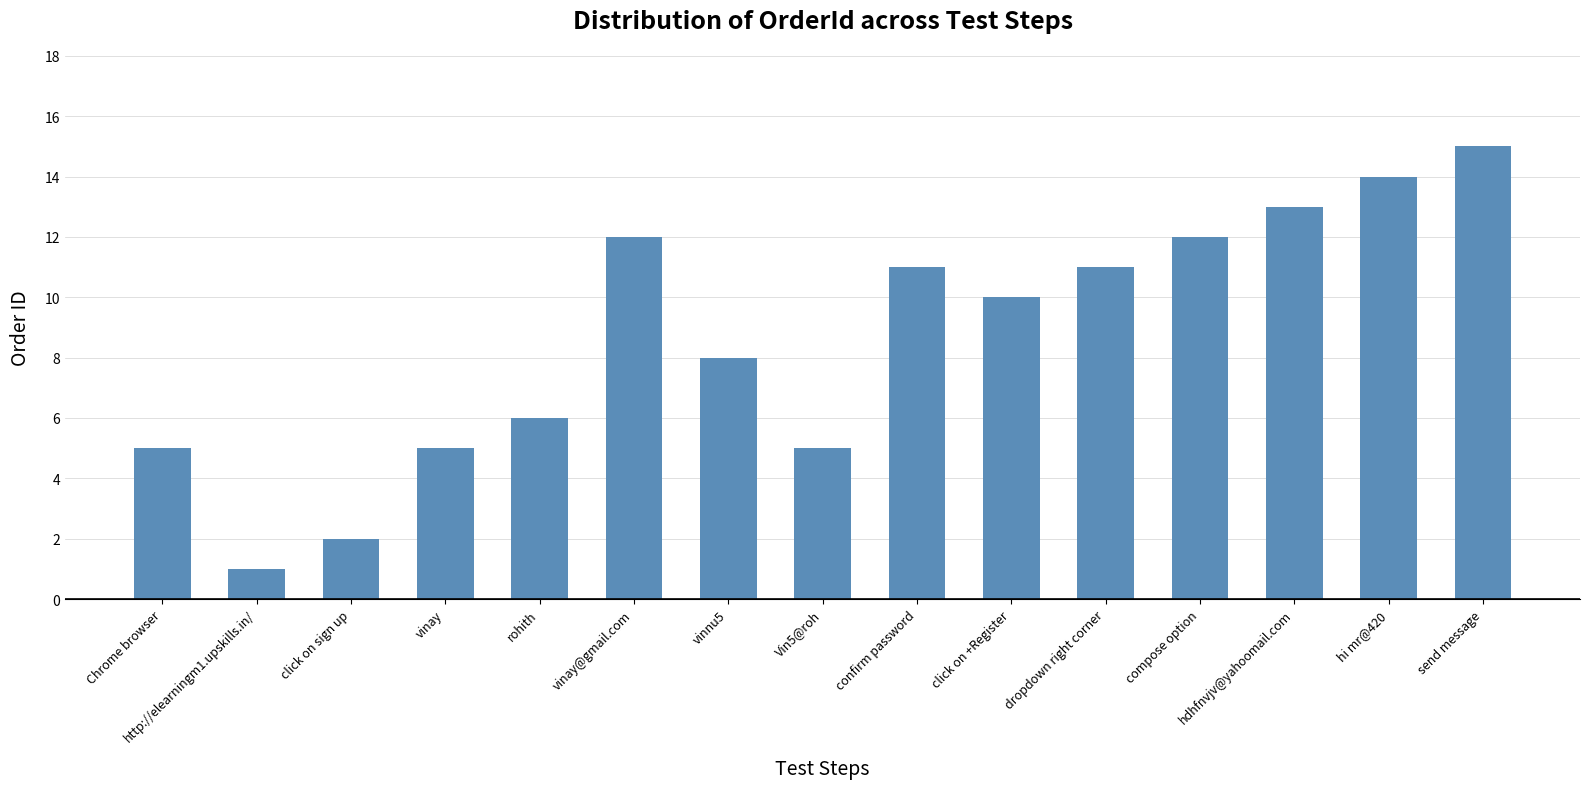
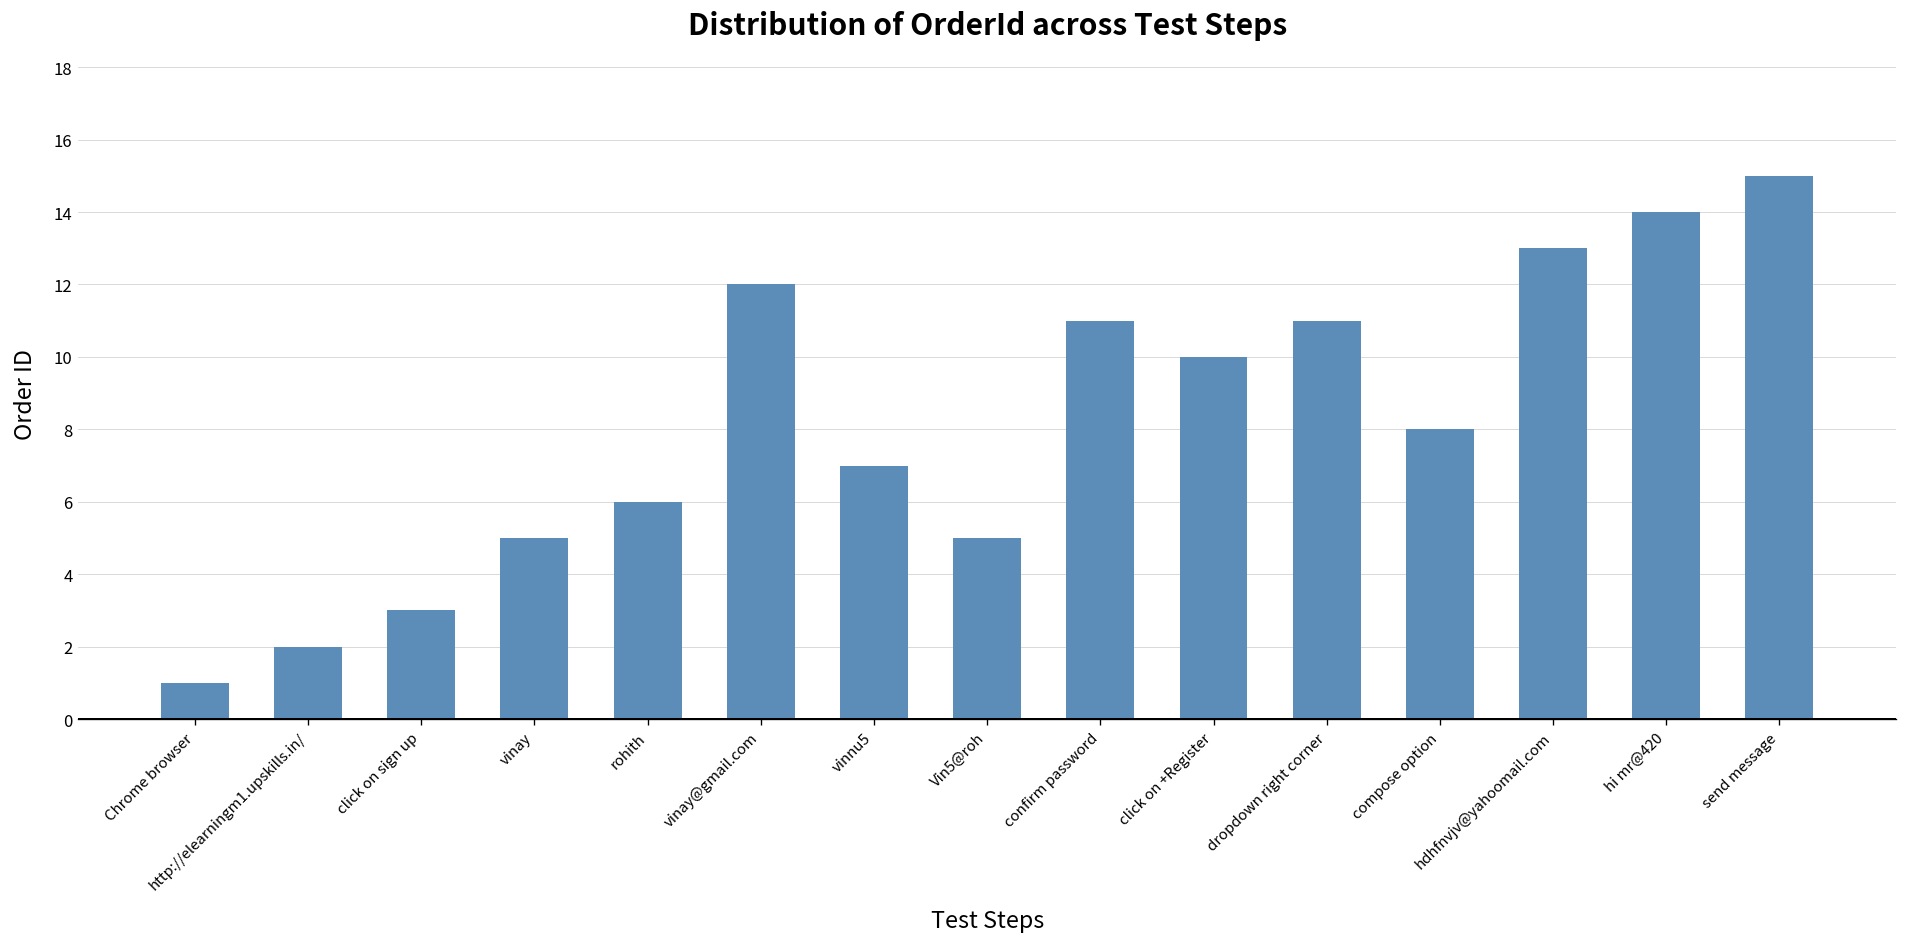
  {
-   "Chrome browser": 5,
-   "http://elearningm1.upskills.in/": 1,
-   "click on sign up": 2,
+   "Chrome browser": 1,
+   "http://elearningm1.upskills.in/": 2,
+   "click on sign up": 3,
    "vinay": 5,
    "rohith": 6,
    "vinay@gmail.com": 12,
-   "vinnu5": 8,
+   "vinnu5": 7,
    "Vin5@roh": 5,
    "confirm password": 11,
    "click on +Register": 10,
    "dropdown right corner": 11,
-   "compose option": 12,
+   "compose option": 8,
    "hdhfnvjv@yahoomail.com": 13,
    "hi mr@420": 14,
    "send message": 15
  }
